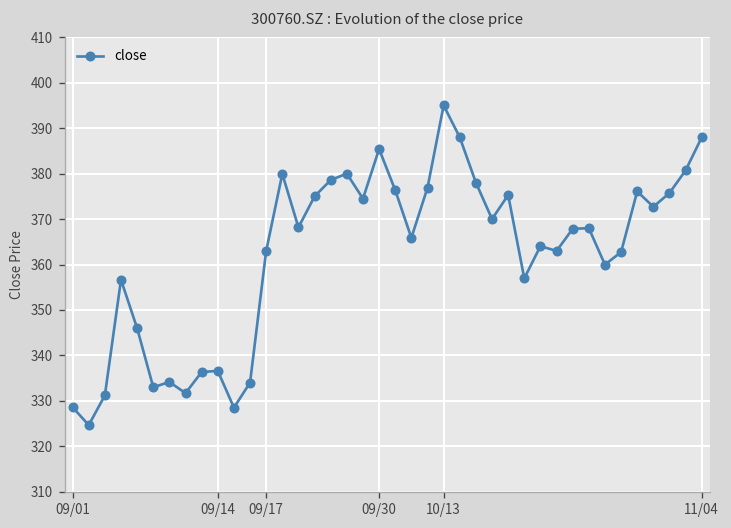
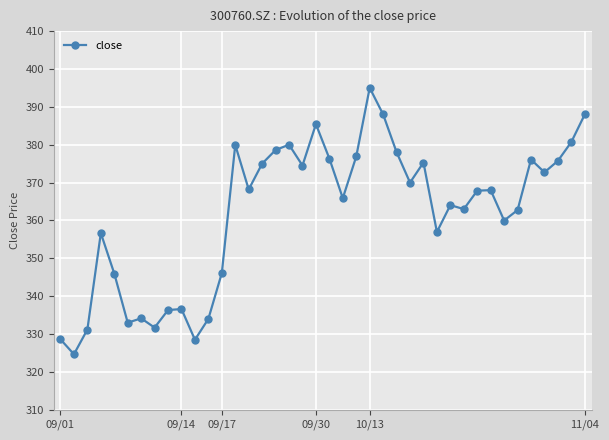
  {
    "09/01": 329,
    "09/14": 337,
-   "09/17": 363,
+   "09/17": 346,
    "09/30": 385,
    "10/13": 395,
    "11/04": 388
  }
